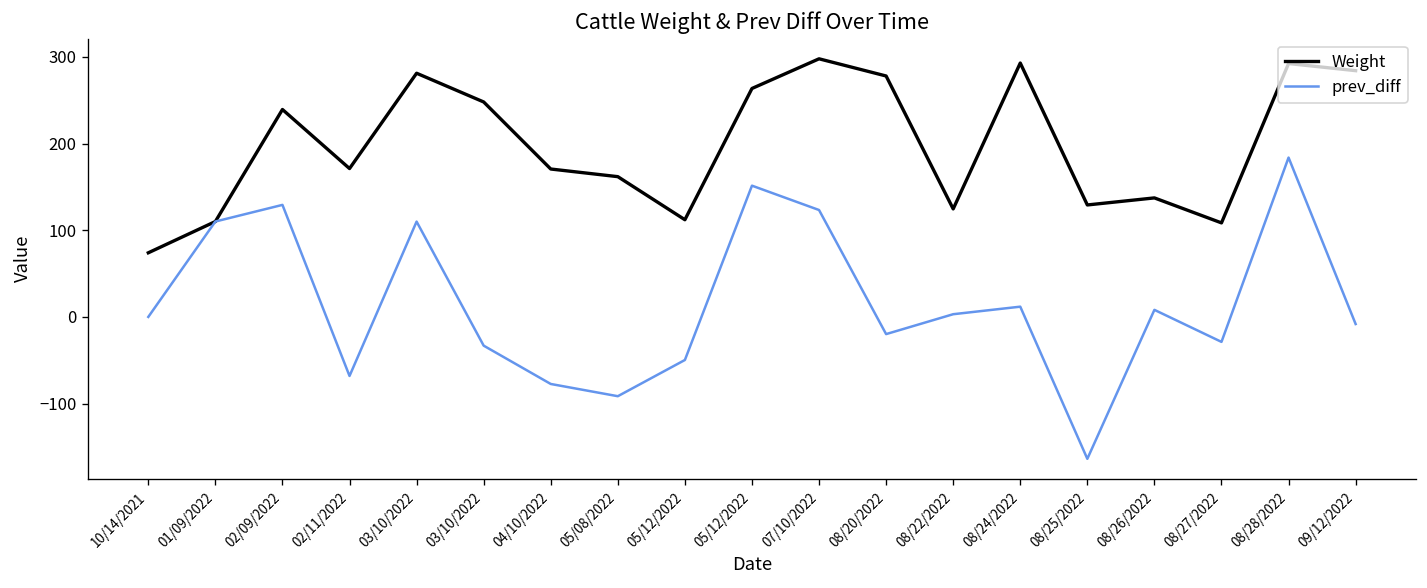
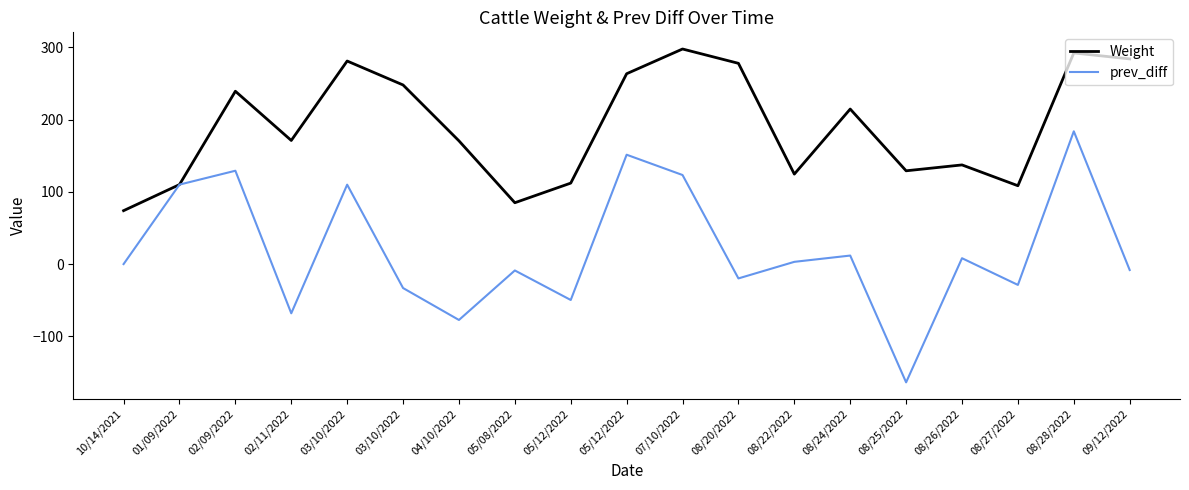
  {
    "Weight": {
      "10/14/2021": 70,
      "02/09/2022": 240,
      "02/11/2022": 170,
      "04/10/2022": 170,
-     "05/08/2022": 160,
+     "05/08/2022": 80,
      "07/10/2022": 300,
      "08/20/2022": 280,
      "08/22/2022": 120,
-     "08/24/2022": 290,
+     "08/24/2022": 210,
      "08/25/2022": 130,
      "08/26/2022": 140,
      "08/27/2022": 110
    },
    "prev_diff": {
      "10/14/2021": 0,
      "02/09/2022": 130,
      "02/11/2022": -70,
      "04/10/2022": -80,
-     "05/08/2022": -90,
+     "05/08/2022": -10,
      "07/10/2022": 120,
      "08/20/2022": -20,
      "08/22/2022": 0,
      "08/24/2022": 10,
      "08/25/2022": -160,
      "08/26/2022": 10,
      "08/27/2022": -30,
      "08/28/2022": 180,
      "09/12/2022": -10
    }
  }
